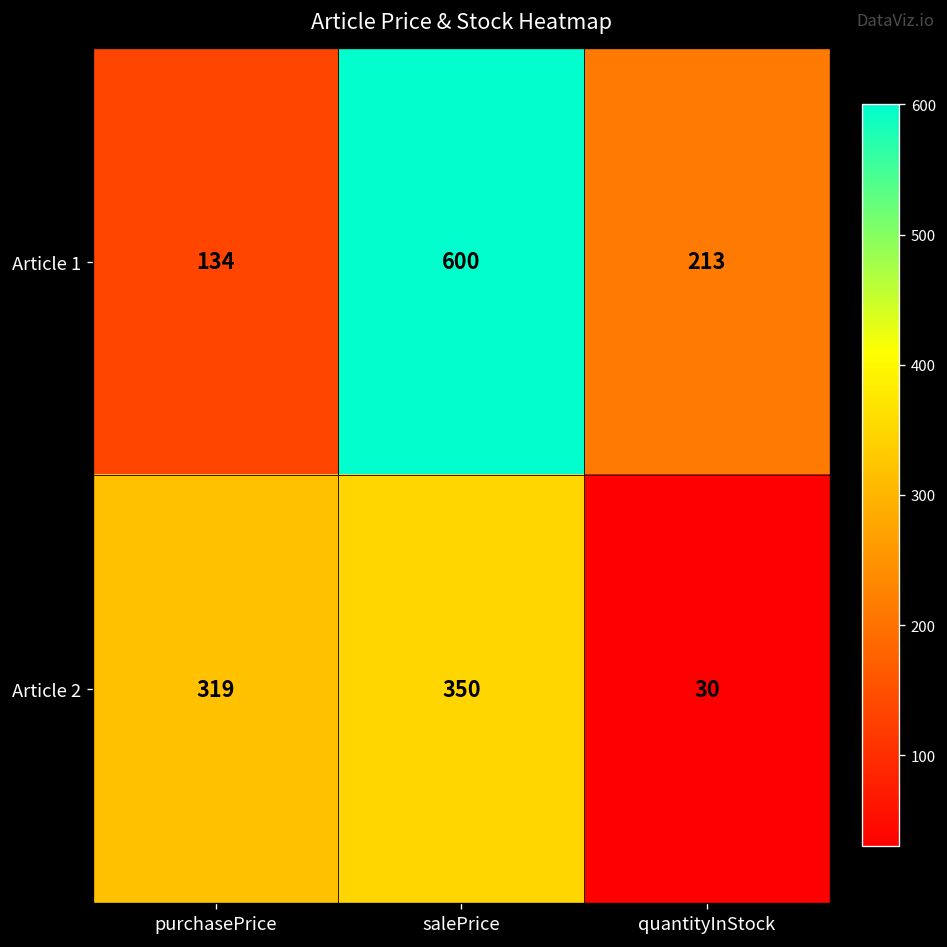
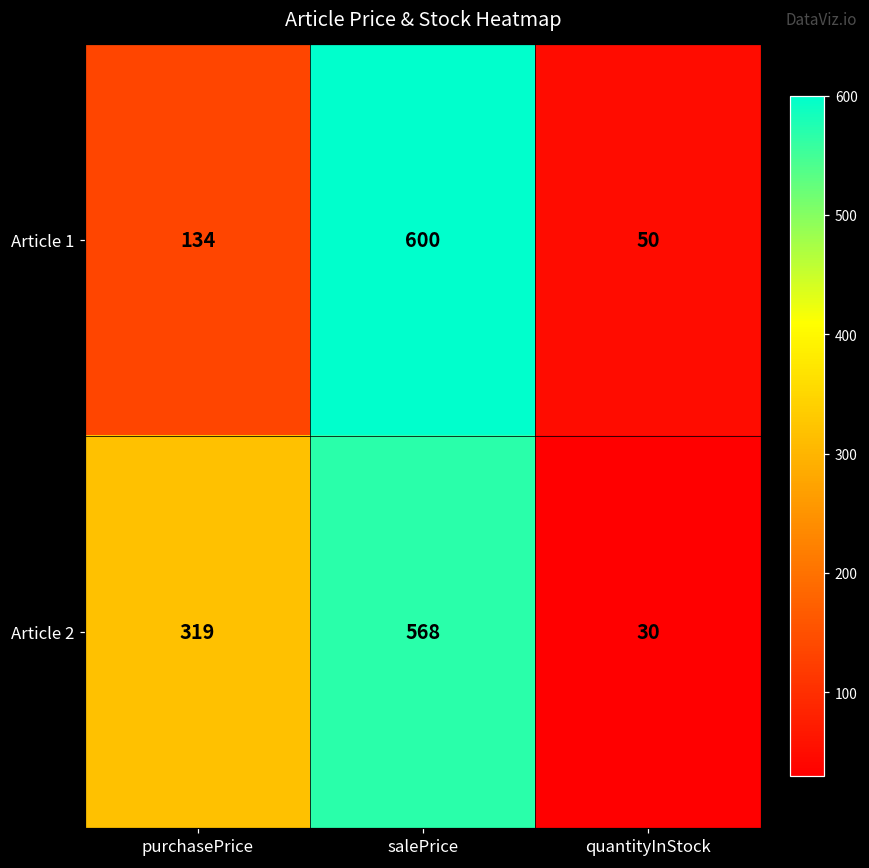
  {
    "Article 1": {
      "purchasePrice": 134,
      "salePrice": 600,
-     "quantityInStock": 213
+     "quantityInStock": 50
    },
    "Article 2": {
      "purchasePrice": 319,
-     "salePrice": 350,
+     "salePrice": 568,
      "quantityInStock": 30
    }
  }
